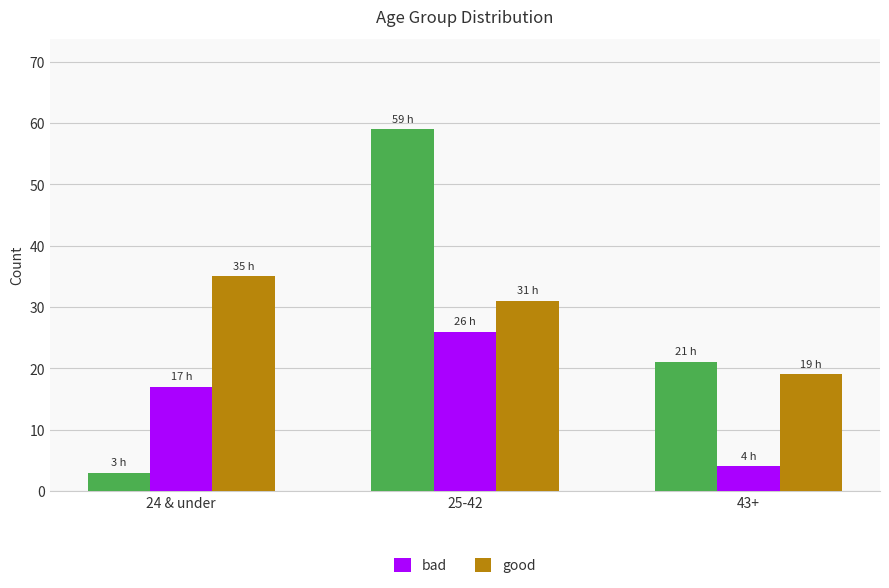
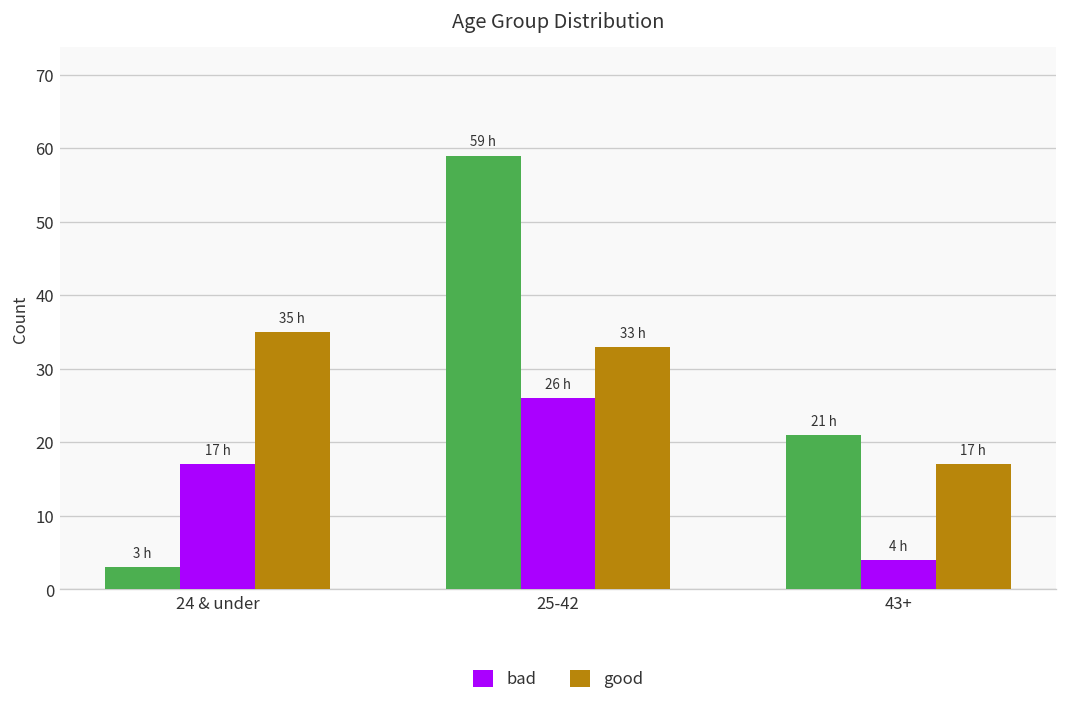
  {
    "bad": {
      "24 & under": 17,
      "25-42": 26,
      "43+": 4
    },
    "good": {
      "24 & under": 35,
-     "25-42": 31,
-     "43+": 19
+     "25-42": 33,
+     "43+": 17
    }
  }
